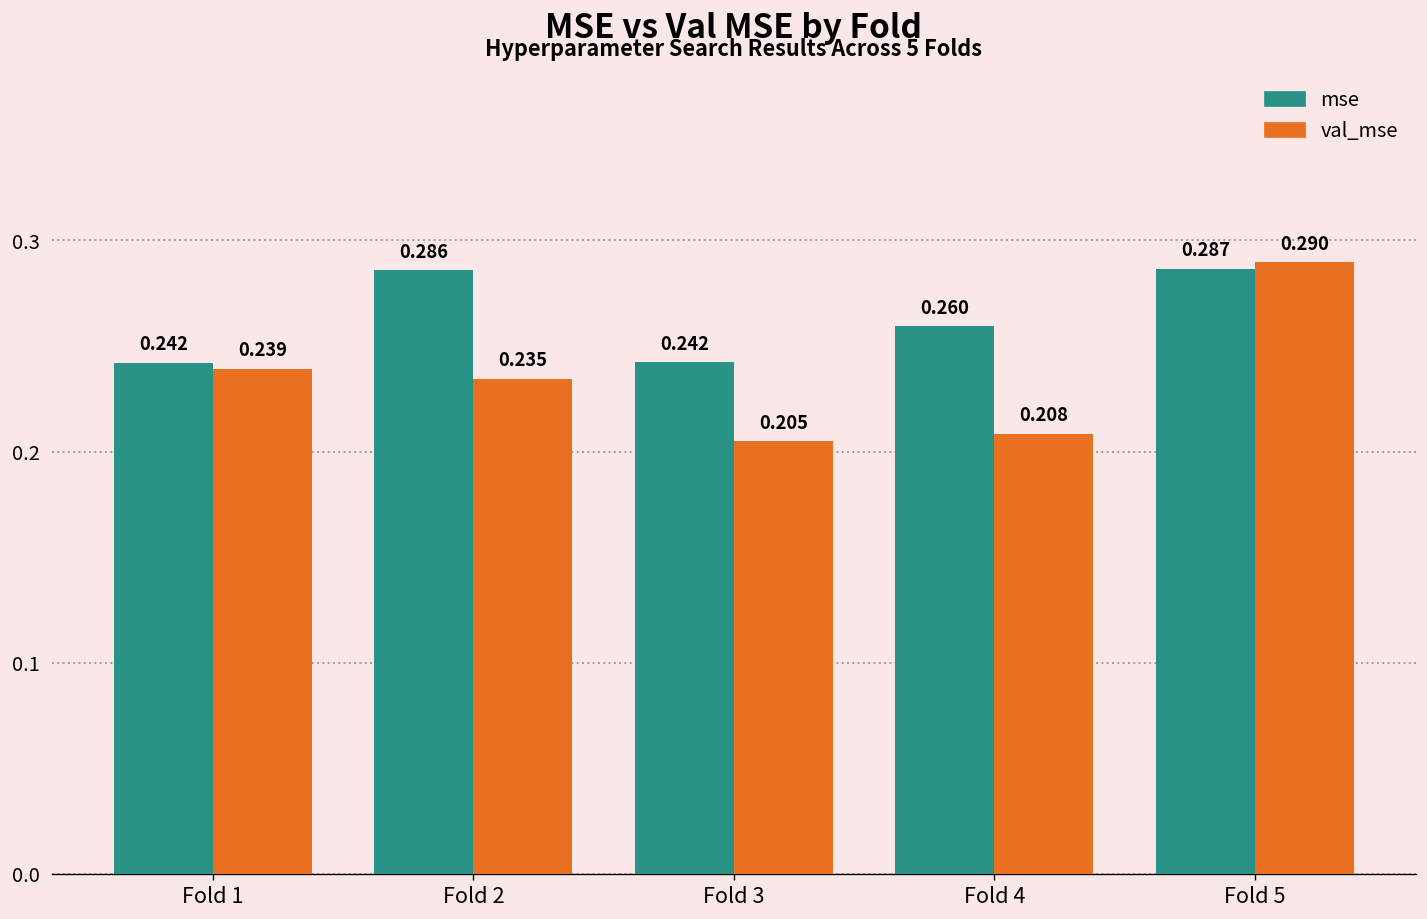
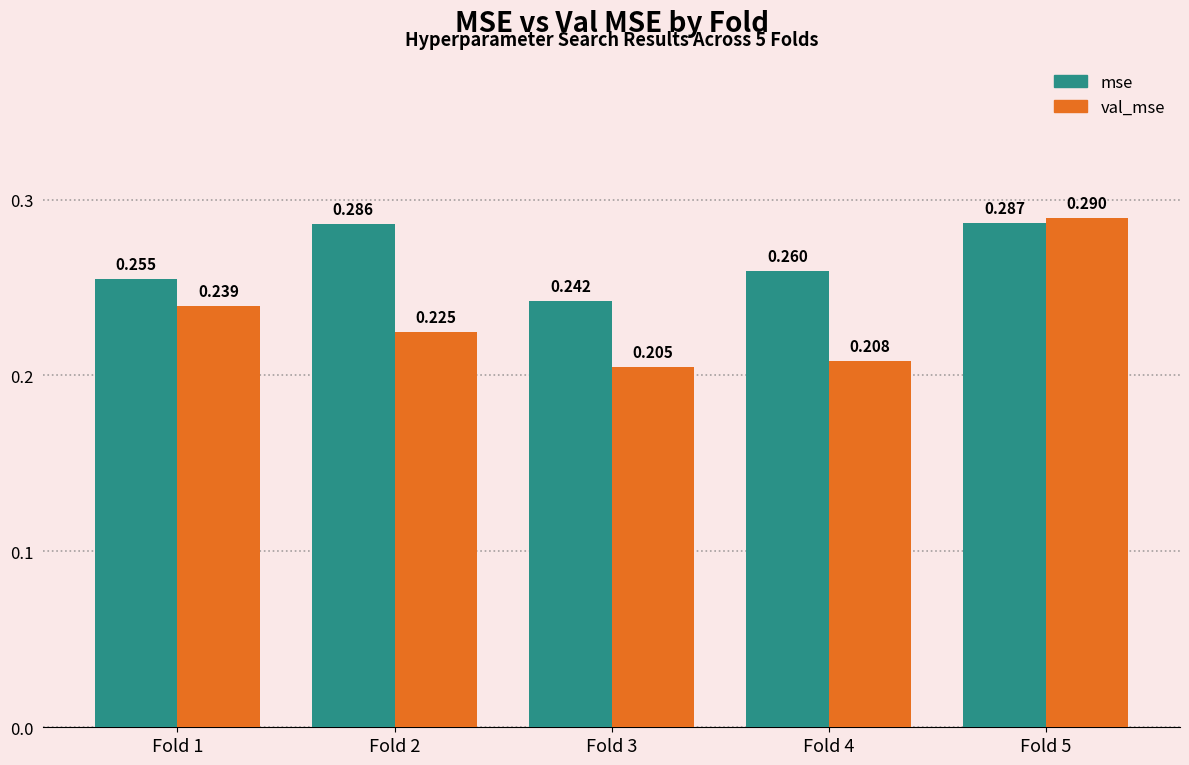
  {
    "mse": {
-     "Fold 1": 0.242,
+     "Fold 1": 0.255,
      "Fold 2": 0.286,
      "Fold 3": 0.242,
      "Fold 4": 0.260,
      "Fold 5": 0.287
    },
    "val_mse": {
      "Fold 1": 0.239,
-     "Fold 2": 0.235,
+     "Fold 2": 0.225,
      "Fold 3": 0.205,
      "Fold 4": 0.208,
      "Fold 5": 0.290
    }
  }
